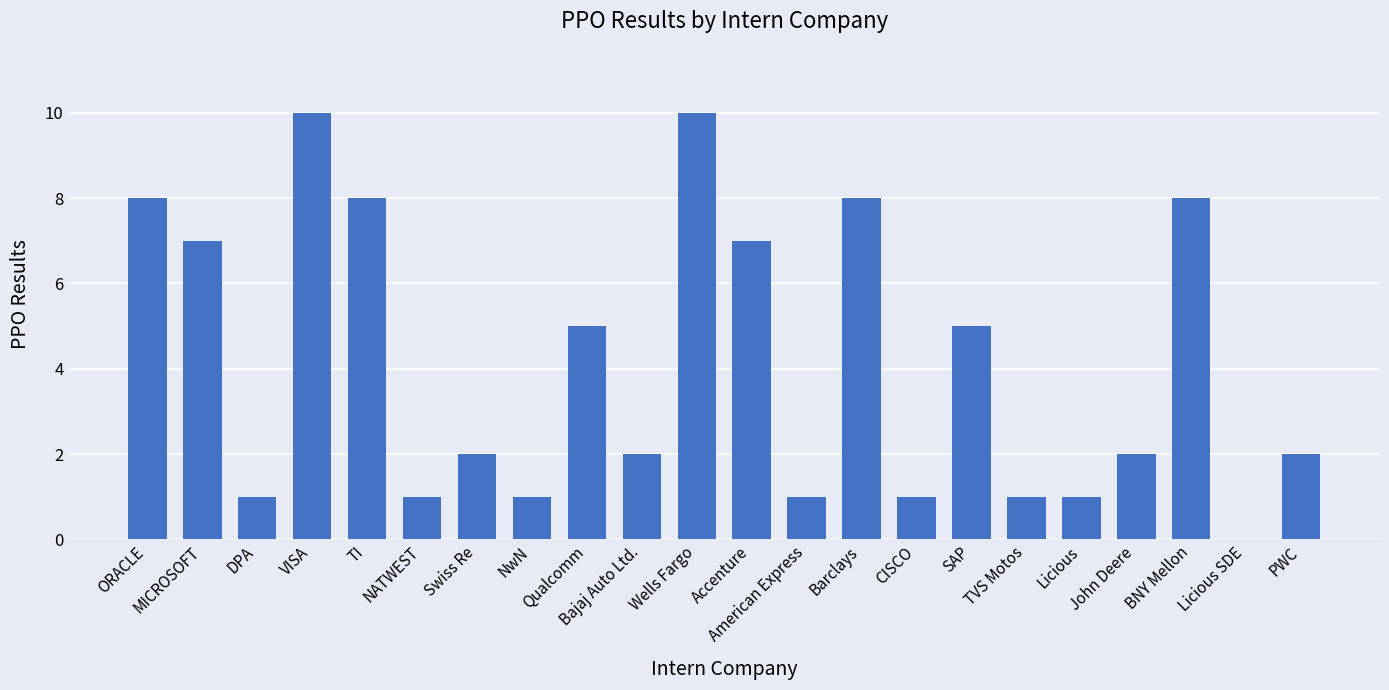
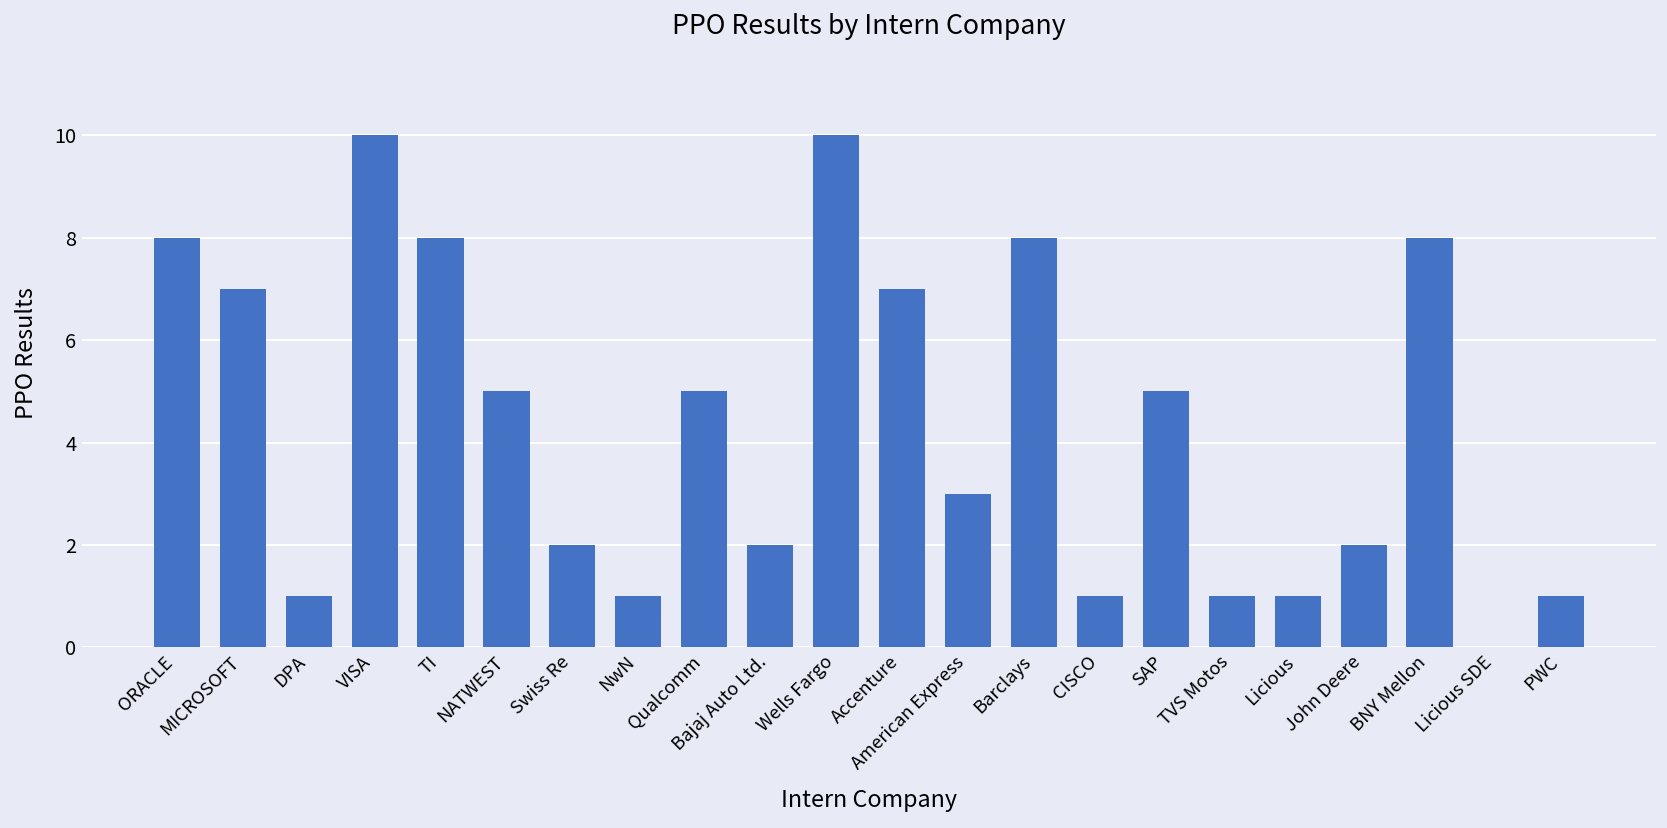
  {
    "ORACLE": 8,
    "MICROSOFT": 7,
    "DPA": 1,
    "VISA": 10,
    "TI": 8,
-   "NATWEST": 1,
+   "NATWEST": 5,
    "Swiss Re": 2,
    "NwN": 1,
    "Qualcomm": 5,
    "Bajaj Auto Ltd.": 2,
    "Wells Fargo": 10,
    "Accenture": 7,
-   "American Express": 1,
+   "American Express": 3,
    "Barclays": 8,
    "CISCO": 1,
    "SAP": 5,
    "TVS Motos": 1,
    "Licious": 1,
    "John Deere": 2,
    "BNY Mellon": 8,
    "Licious SDE": 0,
-   "PWC": 2
+   "PWC": 1
  }
